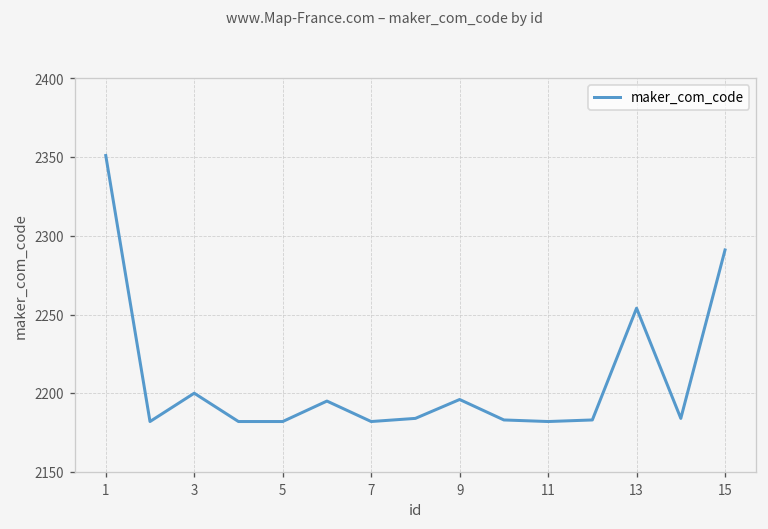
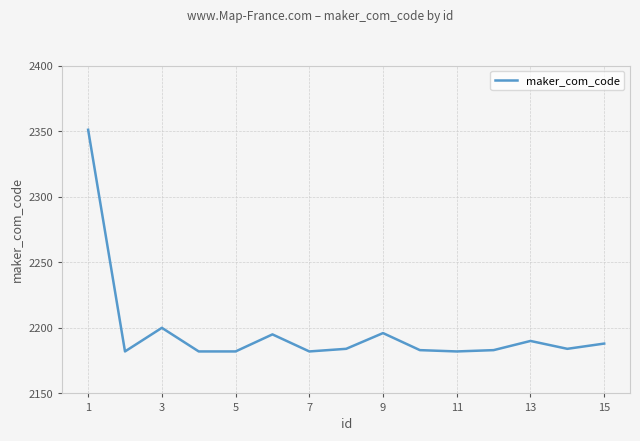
  {
    "1": 2351,
    "3": 2200,
    "5": 2182,
    "7": 2182,
    "9": 2196,
    "11": 2182,
-   "13": 2254,
-   "15": 2291
+   "13": 2190,
+   "15": 2188
  }
